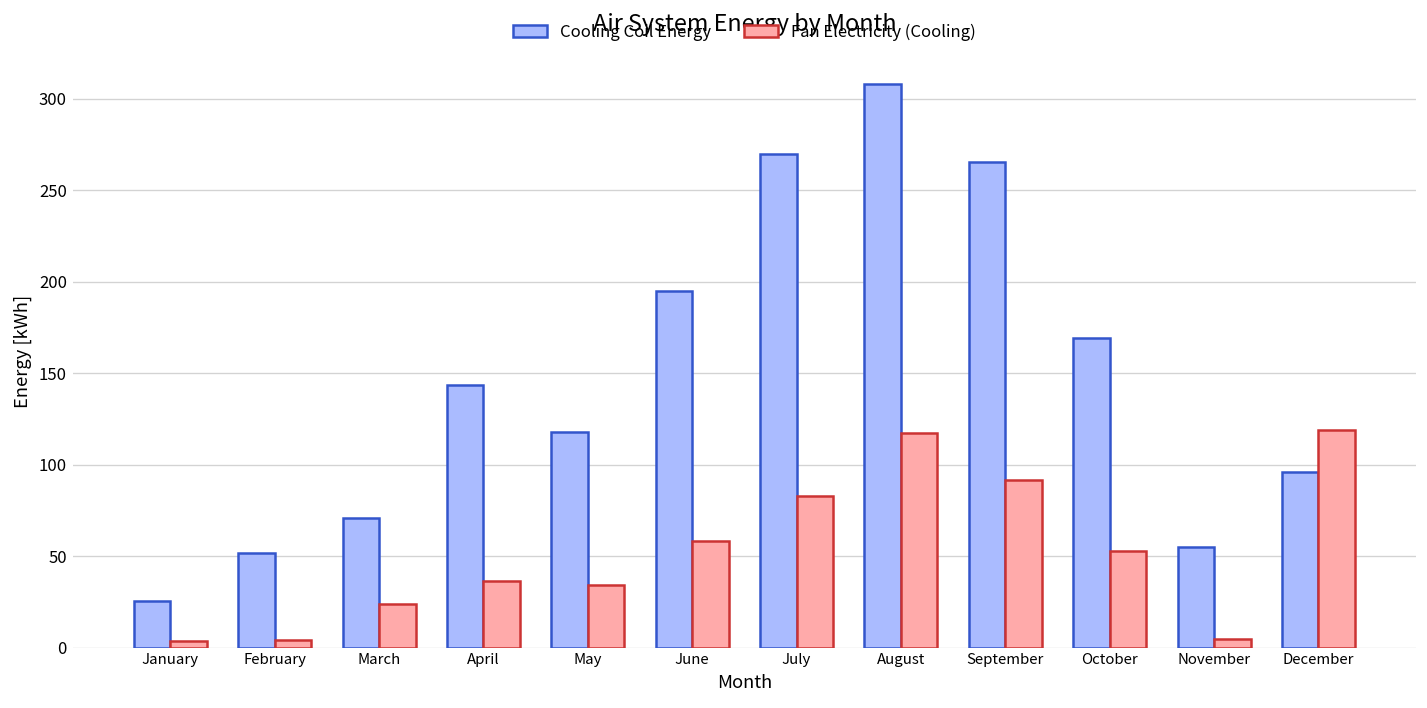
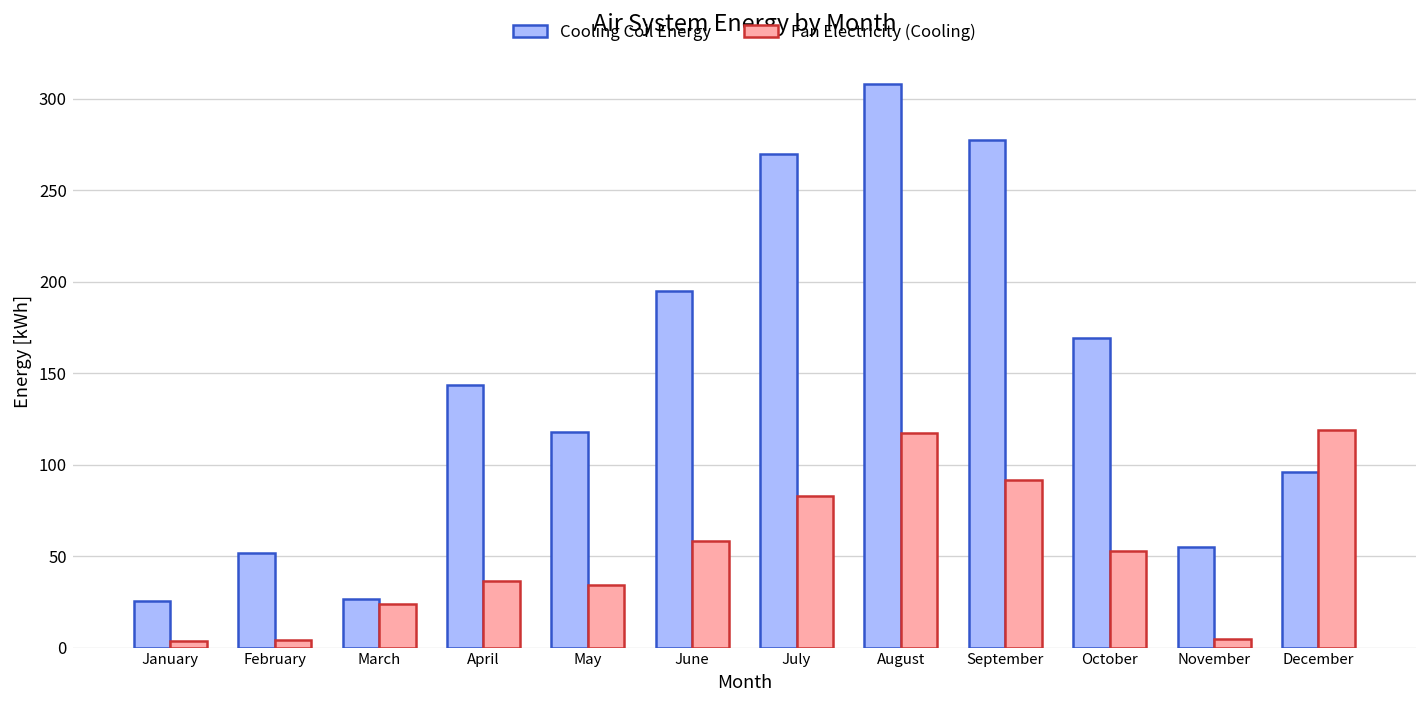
  {
    "Cooling Coil Energy": {
      "January": 25,
      "February": 52,
-     "March": 71,
+     "March": 27,
      "April": 144,
      "May": 118,
      "June": 195,
      "July": 270,
      "August": 308,
-     "September": 265,
+     "September": 278,
      "October": 169,
      "November": 55,
      "December": 96
    },
    "Fan Electricity (Cooling)": {
      "January": 3,
      "February": 4,
      "March": 24,
      "April": 36,
      "May": 34,
      "June": 58,
      "July": 83,
      "August": 117,
      "September": 91,
      "October": 53,
      "November": 5,
      "December": 119
    }
  }
